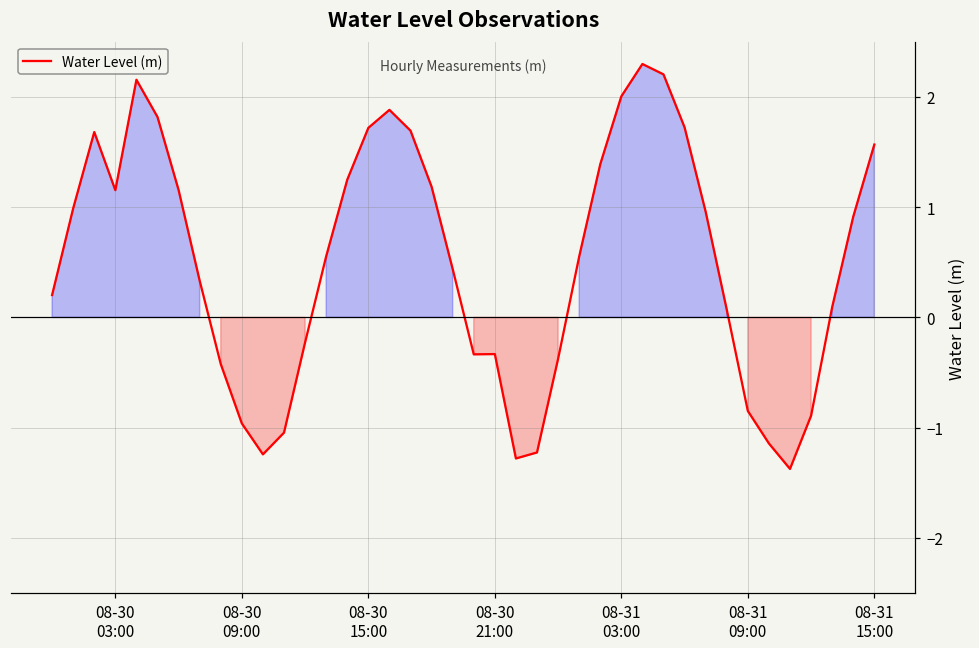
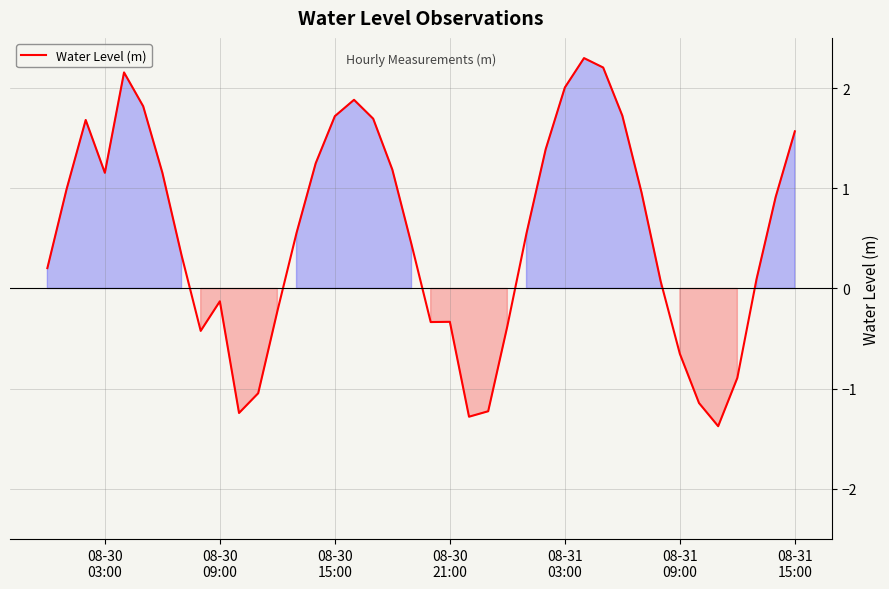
  {
    "08-30 03:00": 1.15,
-   "08-30 09:00": -0.96,
+   "08-30 09:00": -0.13,
    "08-30 15:00": 1.72,
    "08-30 21:00": -0.33,
    "08-31 03:00": 2.01,
-   "08-31 09:00": -0.85,
+   "08-31 09:00": -0.65,
    "08-31 15:00": 1.57
  }
